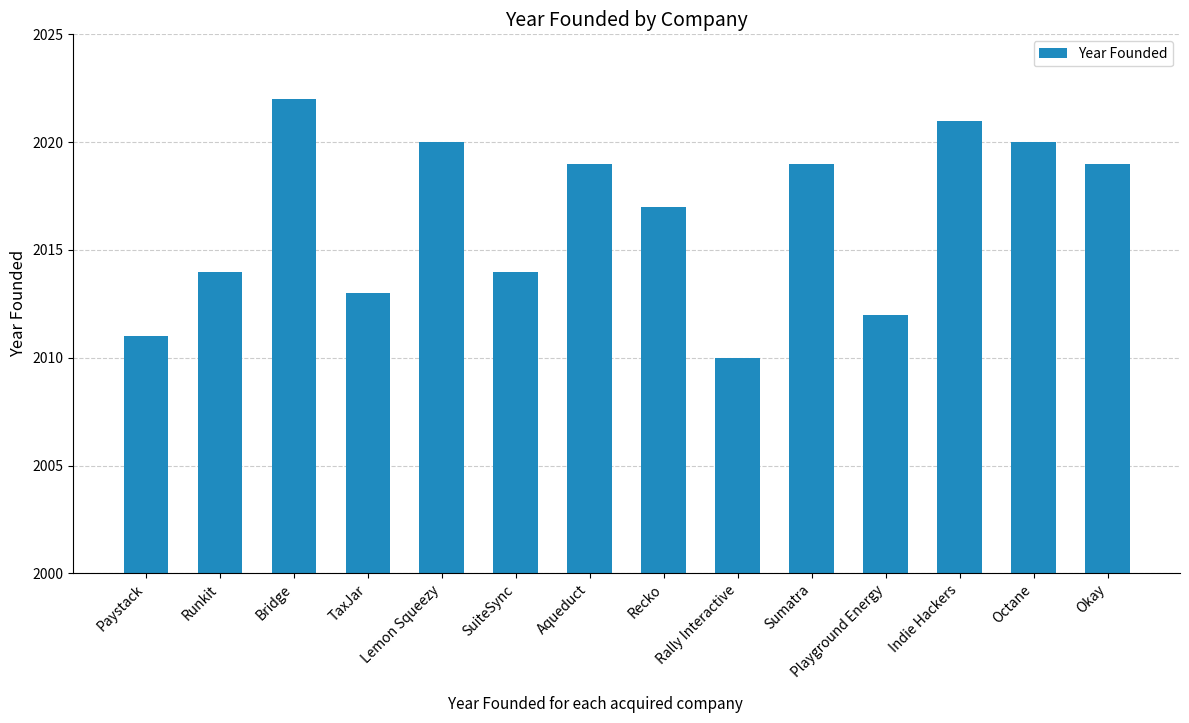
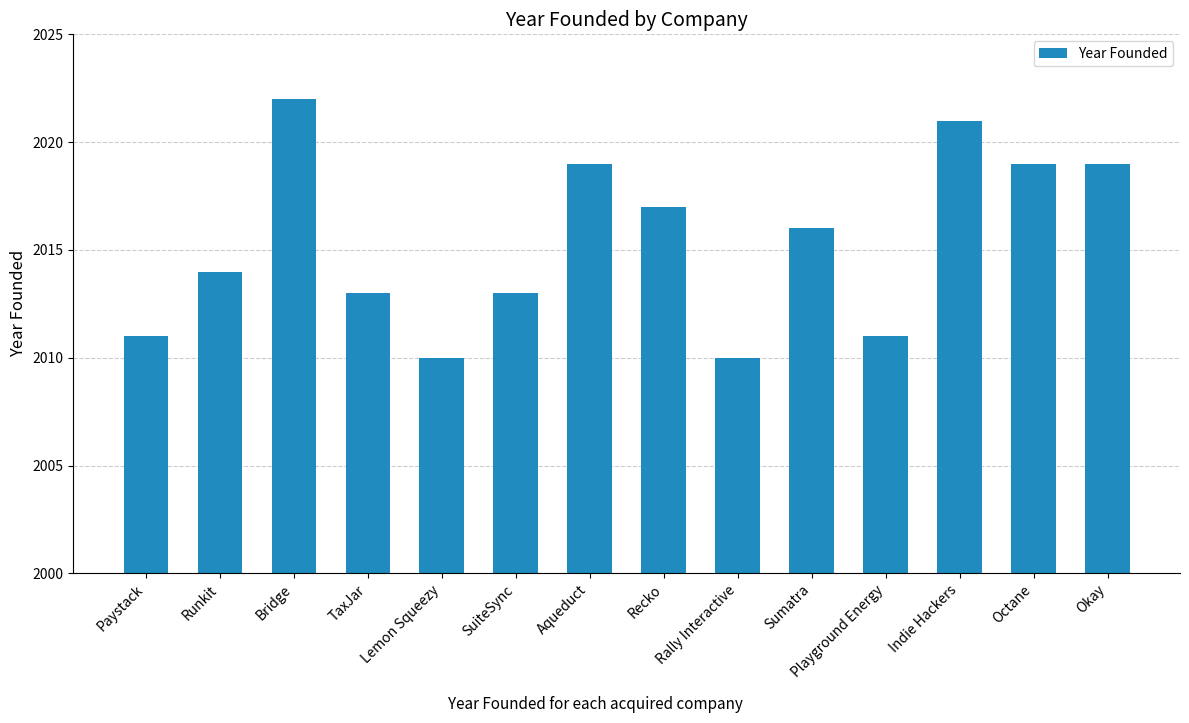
  {
    "Paystack": 2011,
    "Runkit": 2014,
    "Bridge": 2022,
    "TaxJar": 2013,
-   "Lemon Squeezy": 2020,
-   "SuiteSync": 2014,
+   "Lemon Squeezy": 2010,
+   "SuiteSync": 2013,
    "Aqueduct": 2019,
    "Recko": 2017,
    "Rally Interactive": 2010,
-   "Sumatra": 2019,
-   "Playground Energy": 2012,
+   "Sumatra": 2016,
+   "Playground Energy": 2011,
    "Indie Hackers": 2021,
-   "Octane": 2020,
+   "Octane": 2019,
    "Okay": 2019
  }
